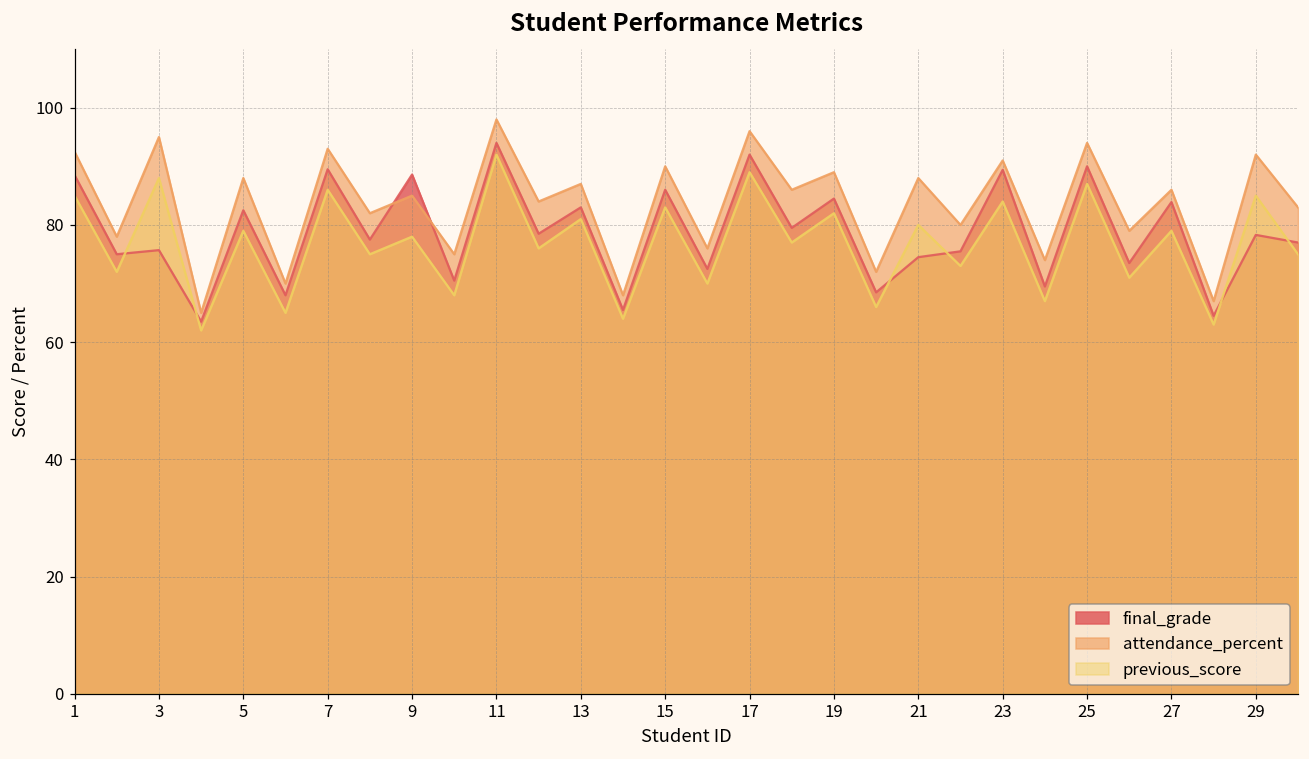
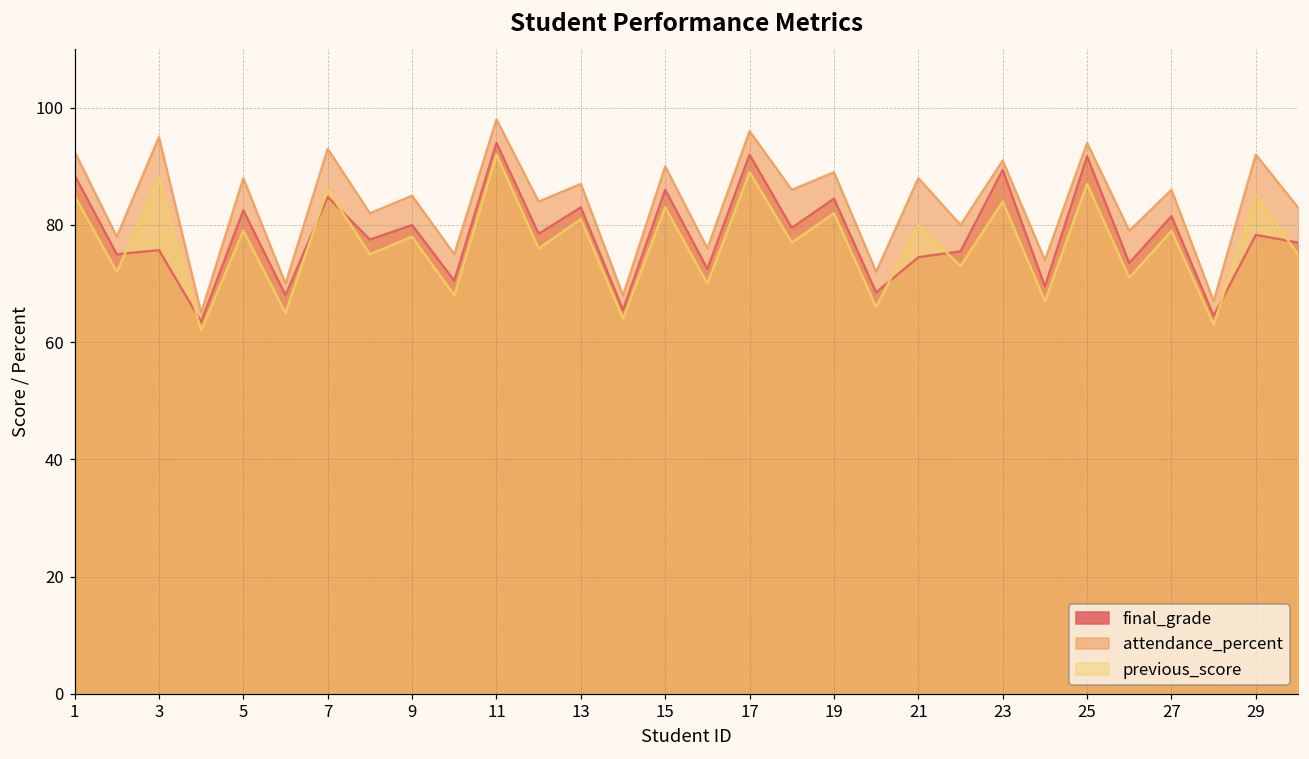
  {
    "final_grade": {
      "1": 89,
      "3": 76,
      "5": 83,
-     "7": 90,
-     "9": 89,
+     "7": 85,
+     "9": 80,
      "11": 94,
      "13": 83,
      "15": 86,
      "17": 92,
      "19": 85,
      "21": 75,
      "23": 89,
-     "25": 90,
-     "27": 84,
+     "25": 92,
+     "27": 82,
      "29": 78
    }
  }
